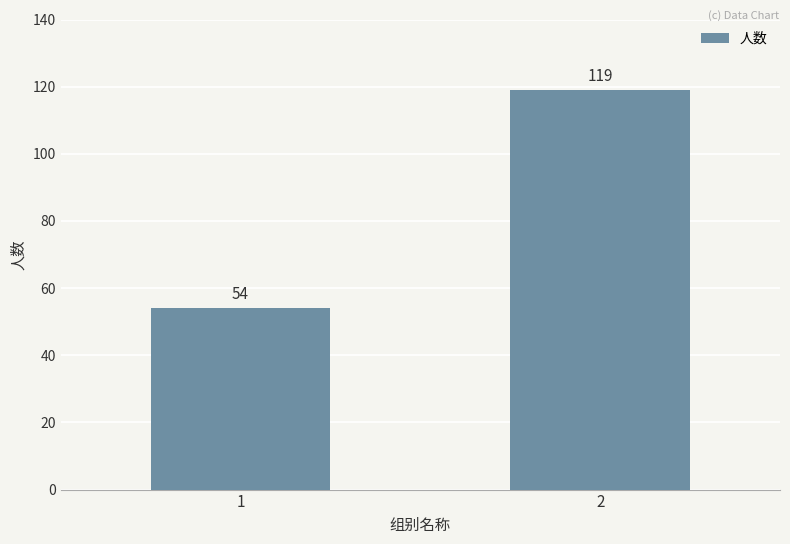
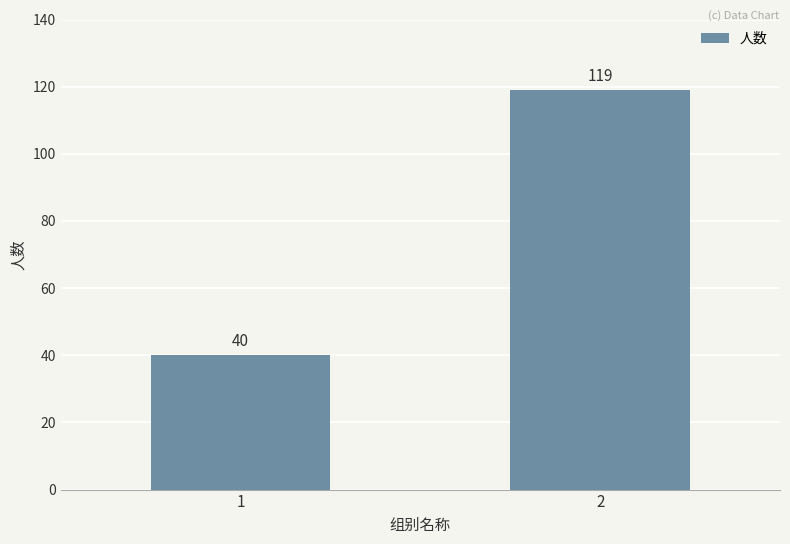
  {
-   "1": 54,
+   "1": 40,
    "2": 119
  }
